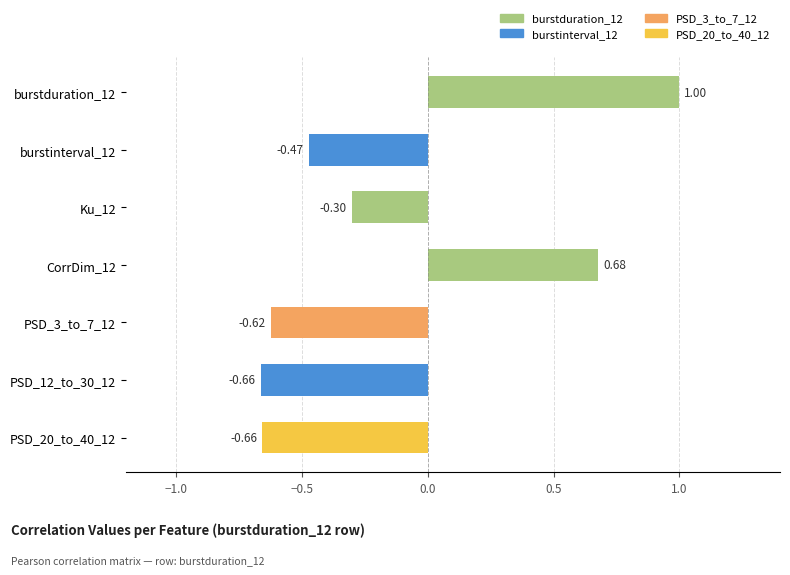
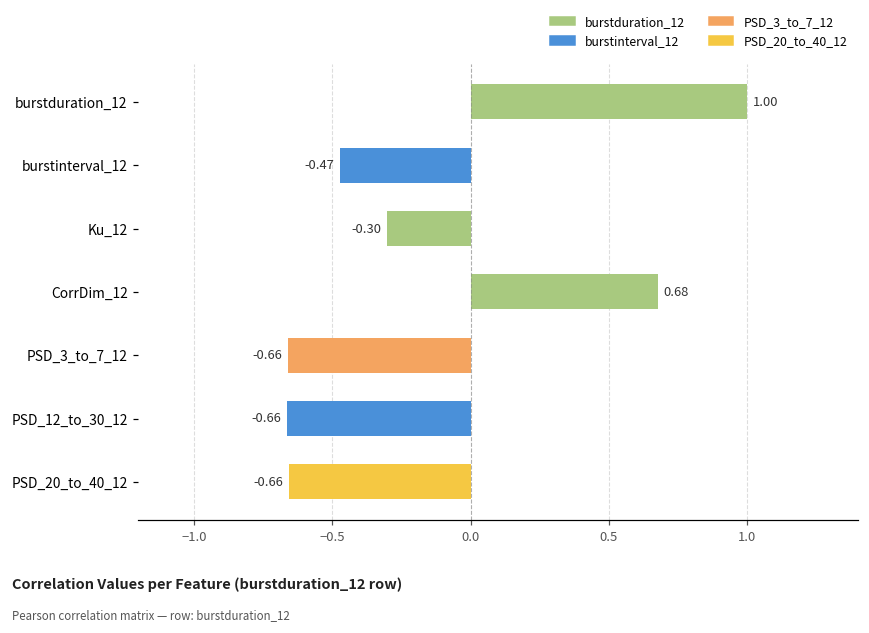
  {
    "burstduration_12": 1.00,
    "burstinterval_12": -0.47,
    "Ku_12": -0.30,
    "CorrDim_12": 0.68,
-   "PSD_3_to_7_12": -0.62,
+   "PSD_3_to_7_12": -0.66,
    "PSD_12_to_30_12": -0.66,
    "PSD_20_to_40_12": -0.66
  }
